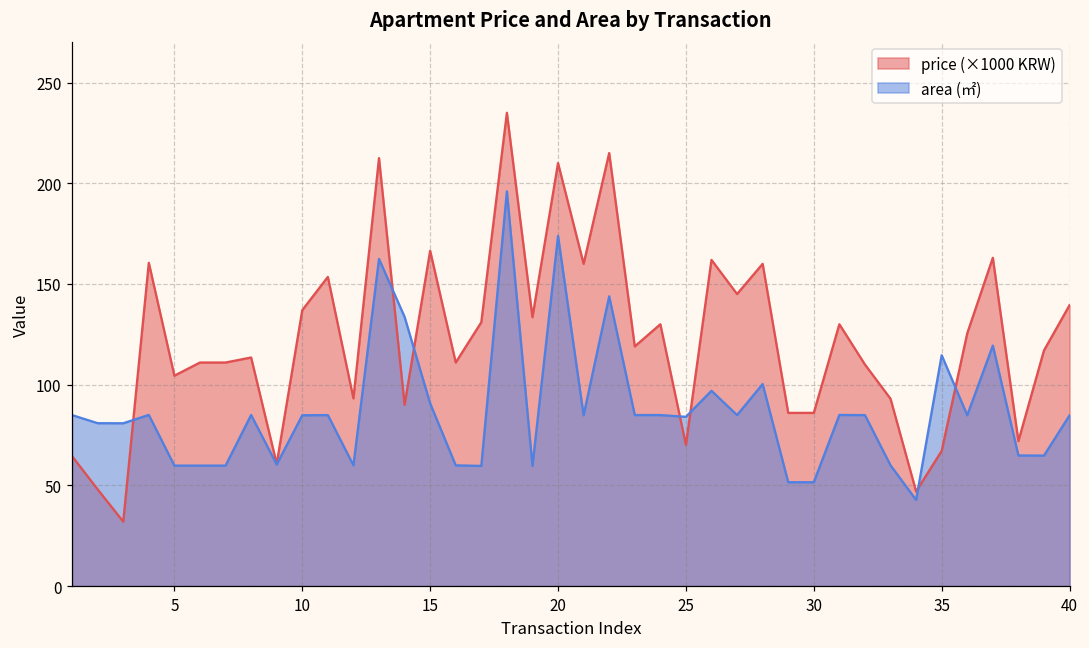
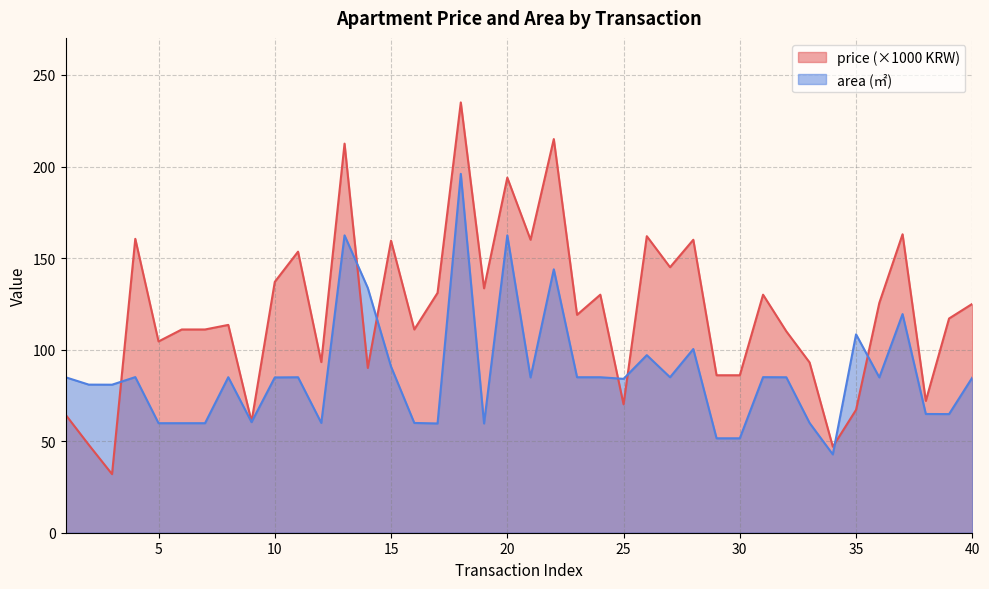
  {
    "price (×1000 KRW)": {
      "5": 104,
      "10": 137,
-     "15": 166,
-     "20": 210,
+     "15": 160,
+     "20": 194,
      "25": 70,
      "30": 86,
      "35": 67,
-     "40": 139
+     "40": 125
    },
    "area (㎡)": {
      "5": 60,
      "10": 85,
      "15": 91,
-     "20": 174,
+     "20": 162,
      "25": 84,
      "30": 52,
-     "35": 115,
+     "35": 108,
      "40": 85
    }
  }
